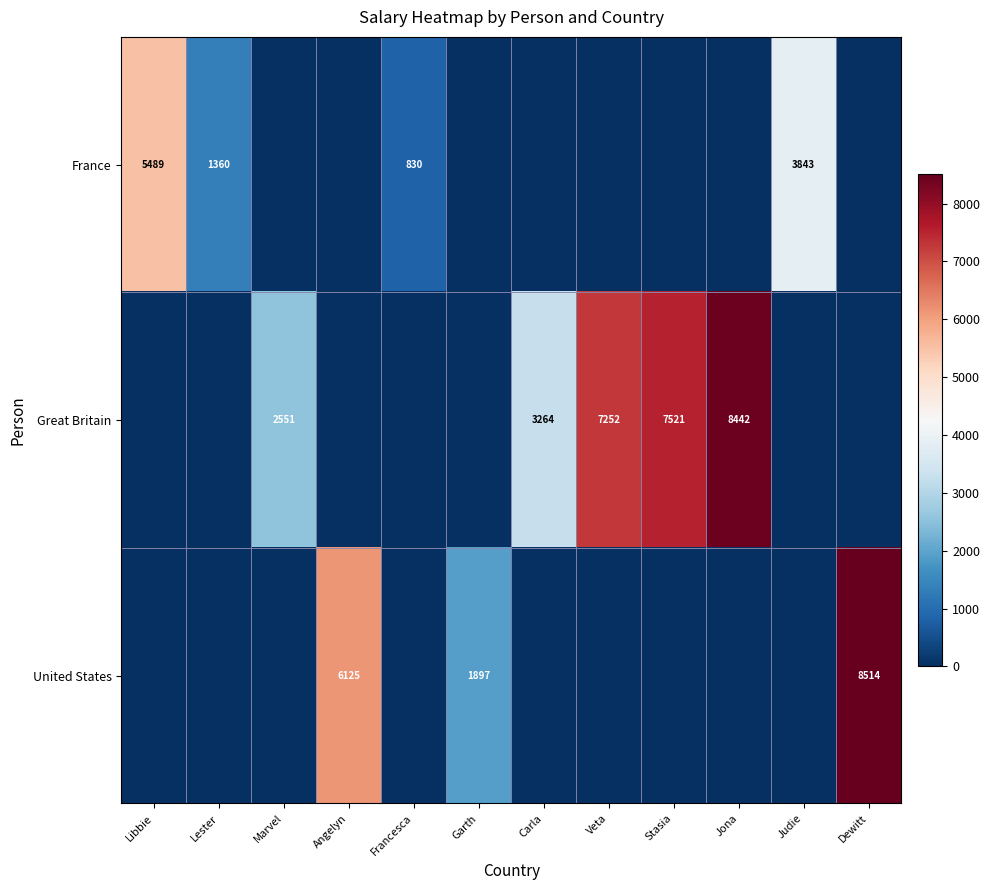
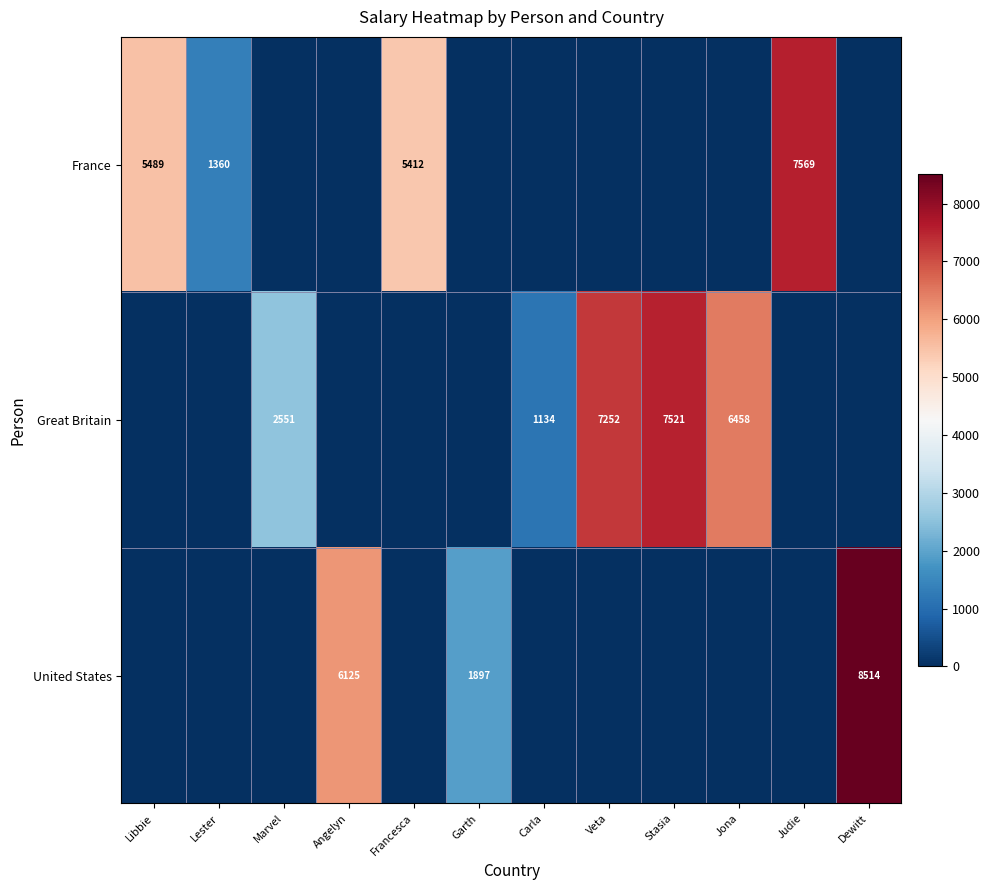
  {
    "France": {
      "Libbie": 5489,
      "Lester": 1360,
-     "Francesca": 830,
-     "Judie": 3843
+     "Francesca": 5412,
+     "Judie": 7569
    },
    "Great Britain": {
      "Marvel": 2551,
-     "Carla": 3264,
+     "Carla": 1134,
      "Veta": 7252,
      "Stasia": 7521,
-     "Jona": 8442
+     "Jona": 6458
    },
    "United States": {
      "Angelyn": 6125,
      "Garth": 1897,
      "Dewitt": 8514
    }
  }
